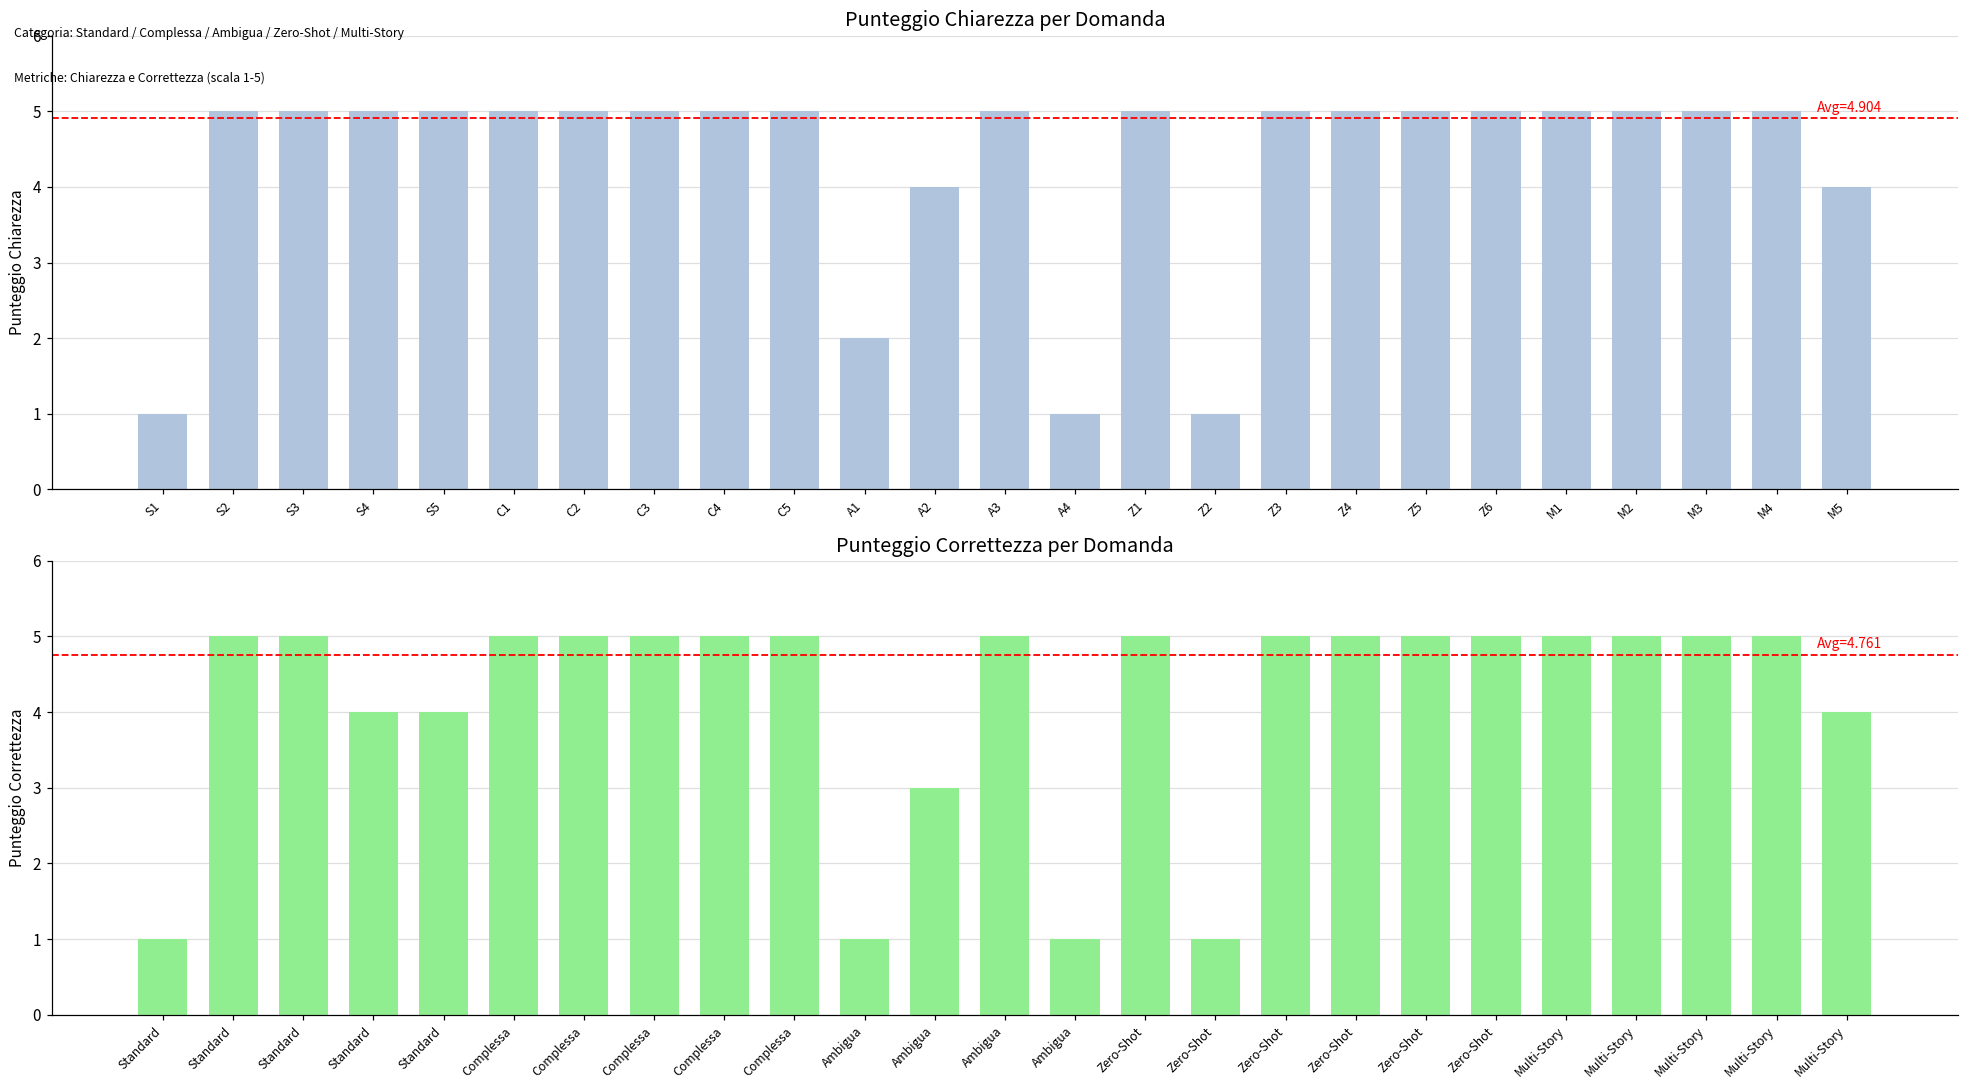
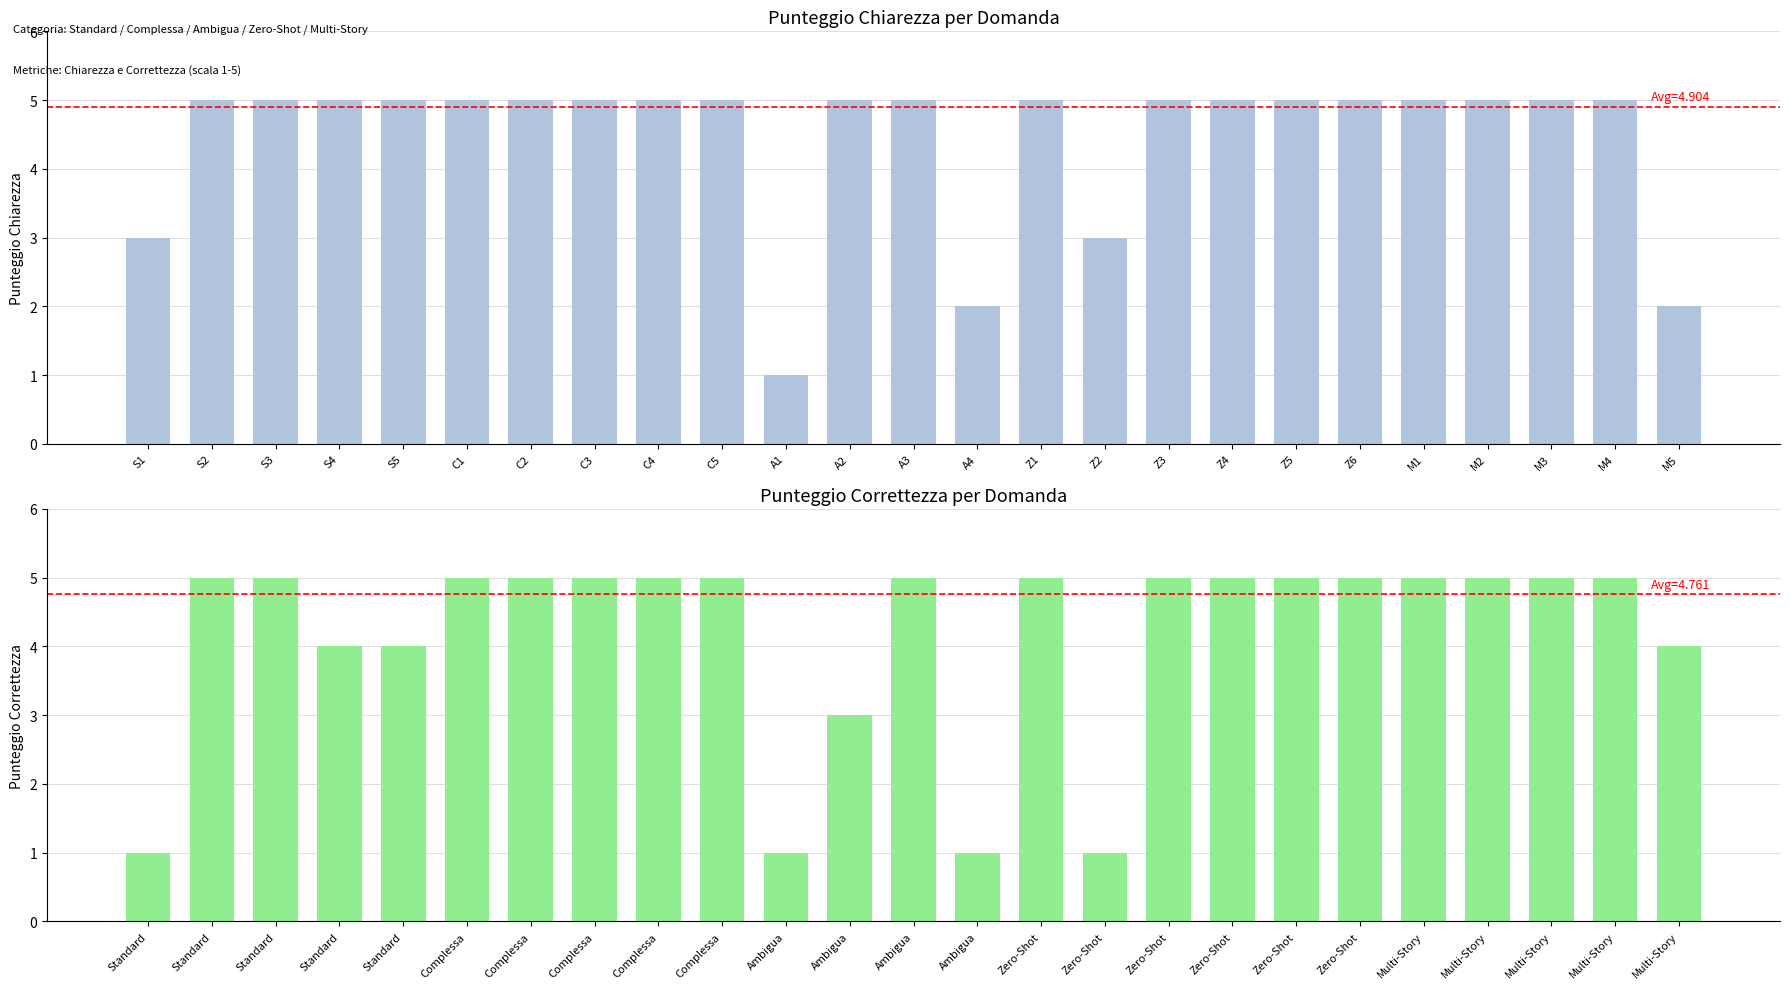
  {
    "Punteggio Chiarezza per Domanda": {
-     "S1": 1,
+     "S1": 3,
      "S2": 5,
      "S3": 5,
      "S4": 5,
      "S5": 5,
      "C1": 5,
      "C2": 5,
      "C3": 5,
      "C4": 5,
      "C5": 5,
-     "A1": 2,
-     "A2": 4,
+     "A1": 1,
+     "A2": 5,
      "A3": 5,
-     "A4": 1,
+     "A4": 2,
      "Z1": 5,
-     "Z2": 1,
+     "Z2": 3,
      "Z3": 5,
      "Z4": 5,
      "Z5": 5,
      "Z6": 5,
      "M1": 5,
      "M2": 5,
      "M3": 5,
      "M4": 5,
-     "M5": 4
+     "M5": 2
    }
  }
